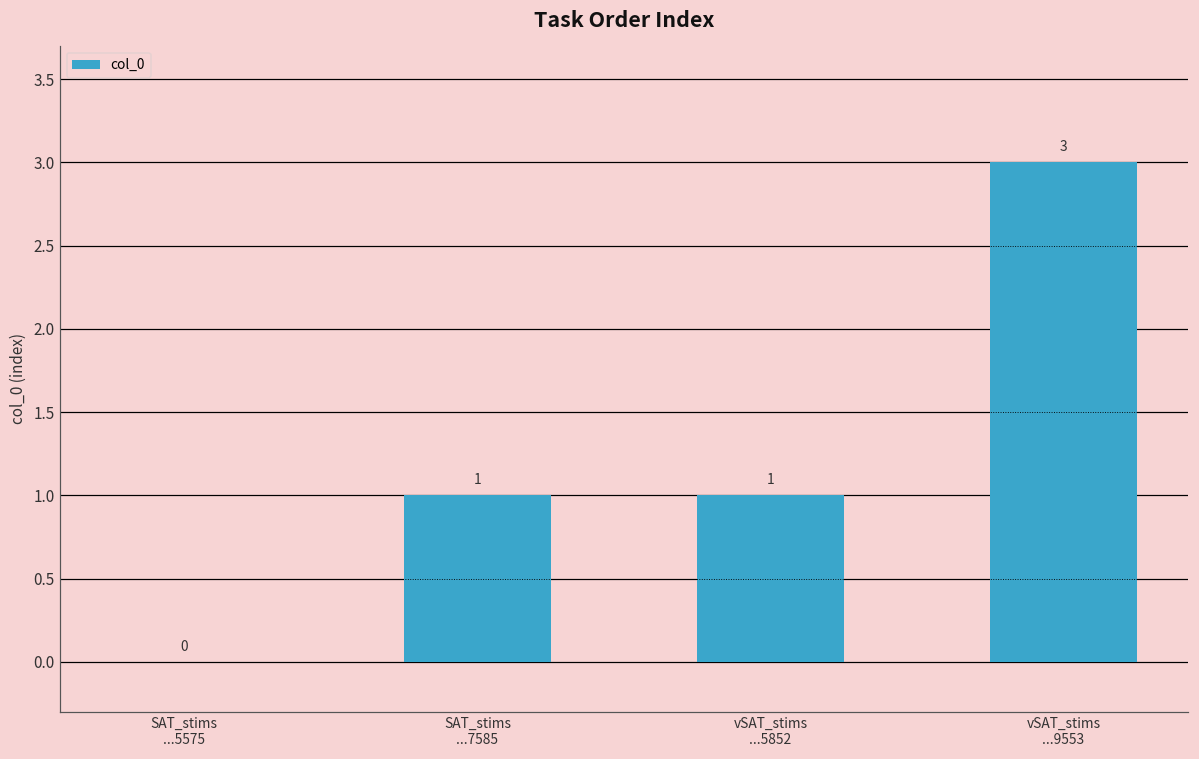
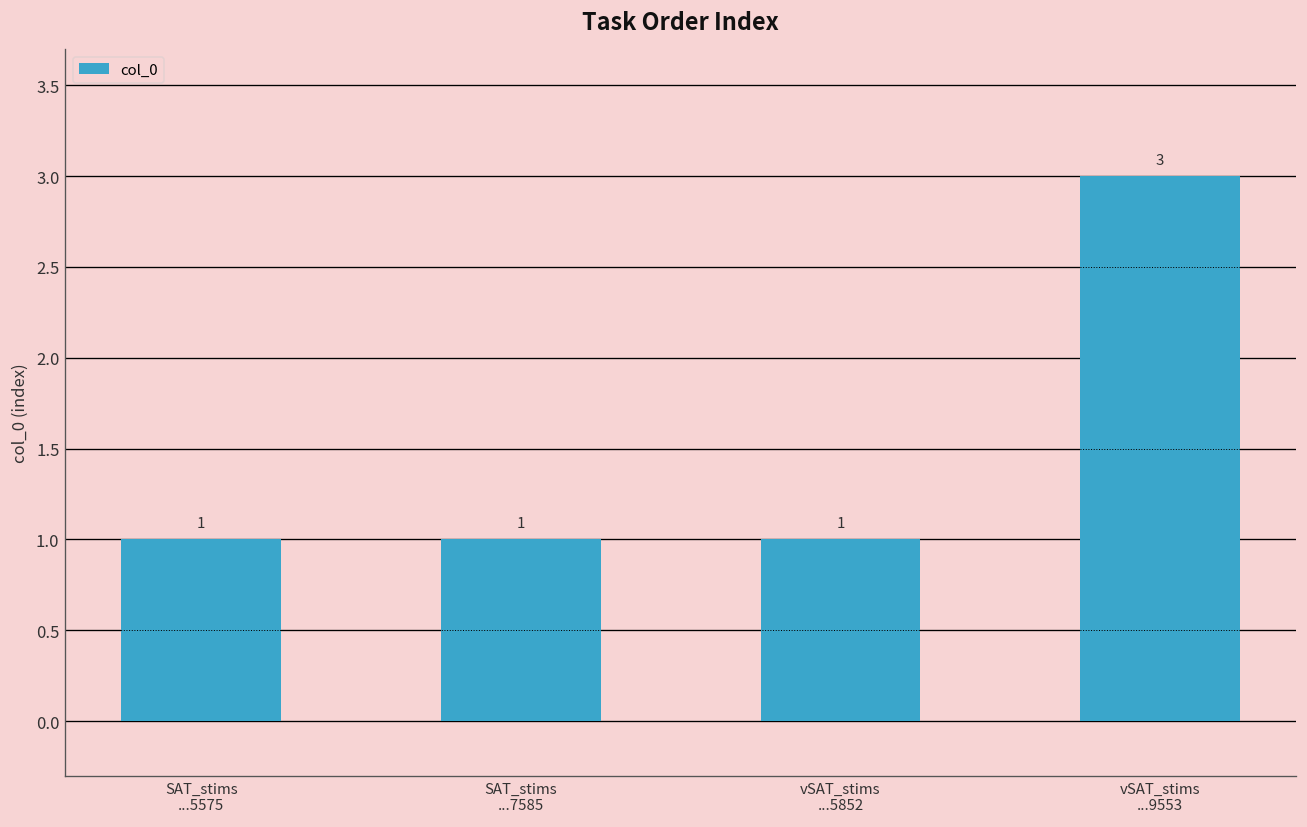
  {
-   "SAT_stims ...5575": 0,
+   "SAT_stims ...5575": 1,
    "SAT_stims ...7585": 1,
    "vSAT_stims ...5852": 1,
    "vSAT_stims ...9553": 3
  }
